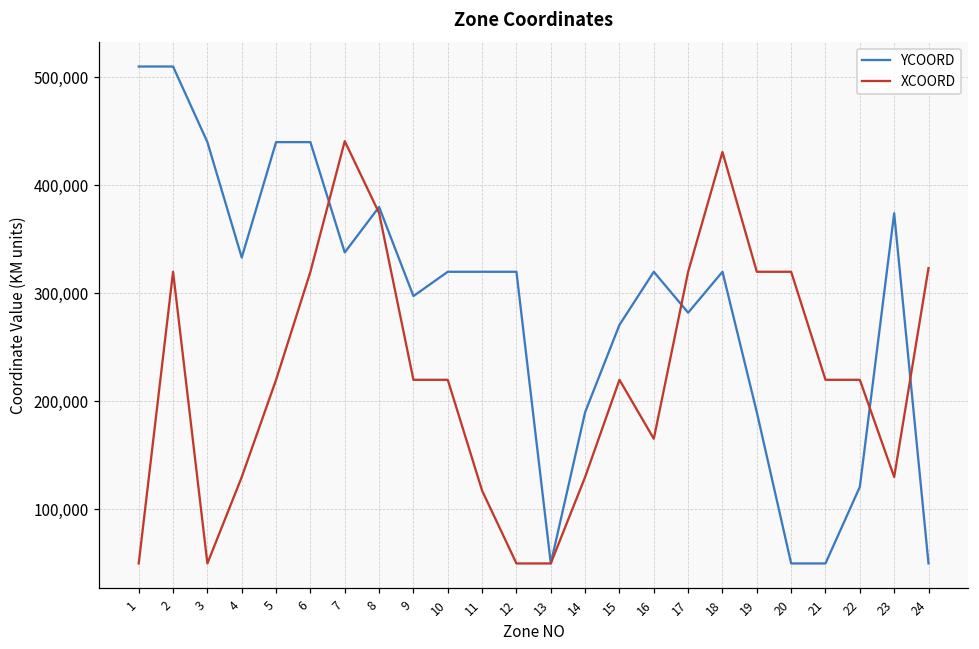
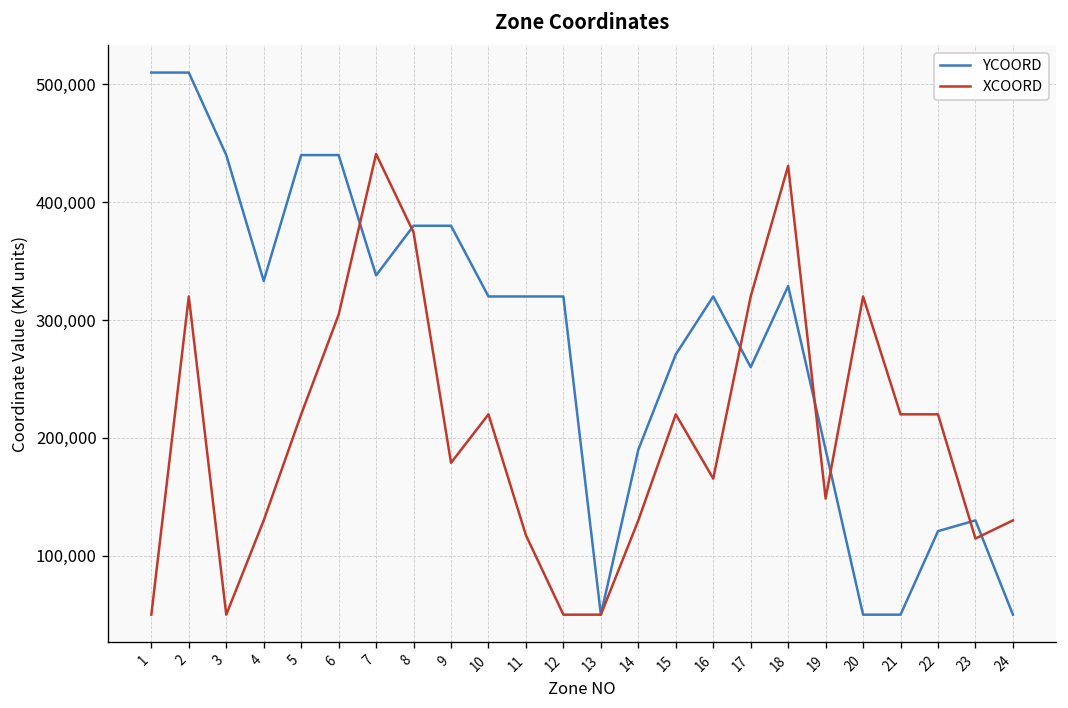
  {
    "YCOORD": {
      "1": "510,000",
      "2": "510,000",
      "3": "440,000",
      "4": "330,000",
      "5": "440,000",
      "6": "440,000",
      "7": "340,000",
      "8": "380,000",
-     "9": "300,000",
+     "9": "380,000",
      "10": "320,000",
      "11": "320,000",
      "12": "320,000",
      "14": "190,000",
      "15": "270,000",
      "16": "320,000",
-     "17": "280,000",
-     "18": "320,000",
+     "17": "260,000",
+     "18": "330,000",
      "19": "190,000",
      "20": "50,000",
      "21": "50,000",
      "22": "120,000",
-     "23": "370,000",
+     "23": "130,000",
      "24": "50,000"
    },
    "XCOORD": {
      "1": "50,000",
      "2": "320,000",
      "3": "50,000",
      "4": "130,000",
      "5": "220,000",
-     "6": "320,000",
+     "6": "300,000",
      "7": "440,000",
      "8": "370,000",
-     "9": "220,000",
+     "9": "180,000",
      "10": "220,000",
      "11": "120,000",
      "12": "50,000",
      "14": "130,000",
      "15": "220,000",
      "16": "170,000",
      "17": "320,000",
      "18": "430,000",
-     "19": "320,000",
+     "19": "150,000",
      "20": "320,000",
      "21": "220,000",
      "22": "220,000",
-     "23": "130,000",
-     "24": "320,000"
+     "23": "110,000",
+     "24": "130,000"
    }
  }
